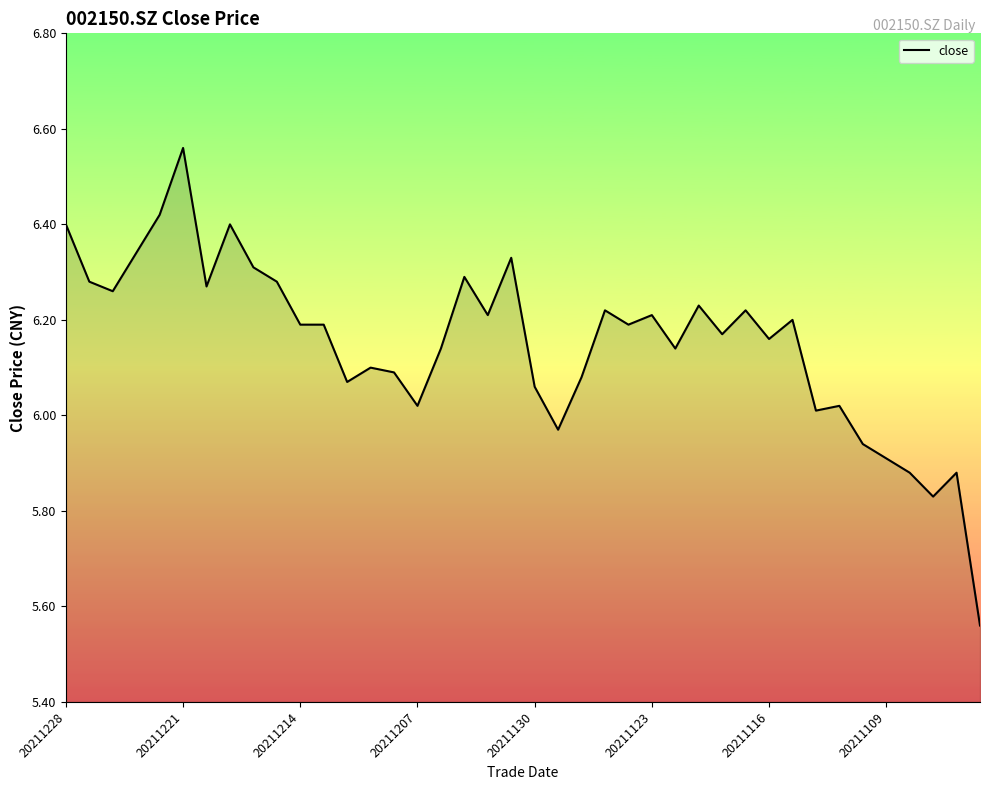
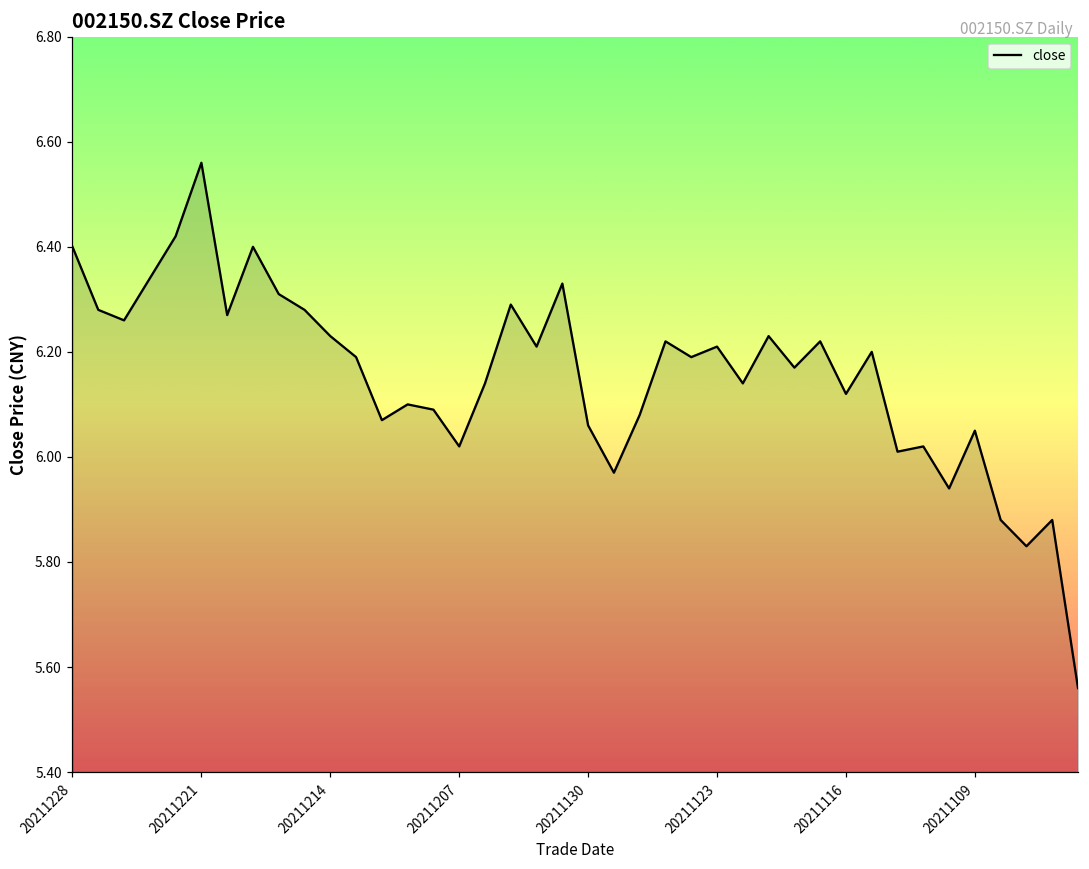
  {
    "20211228": 6.40,
    "20211221": 6.56,
-   "20211214": 6.19,
+   "20211214": 6.23,
    "20211207": 6.02,
    "20211130": 6.06,
    "20211123": 6.21,
-   "20211116": 6.16,
-   "20211109": 5.91
+   "20211116": 6.12,
+   "20211109": 6.05
  }
